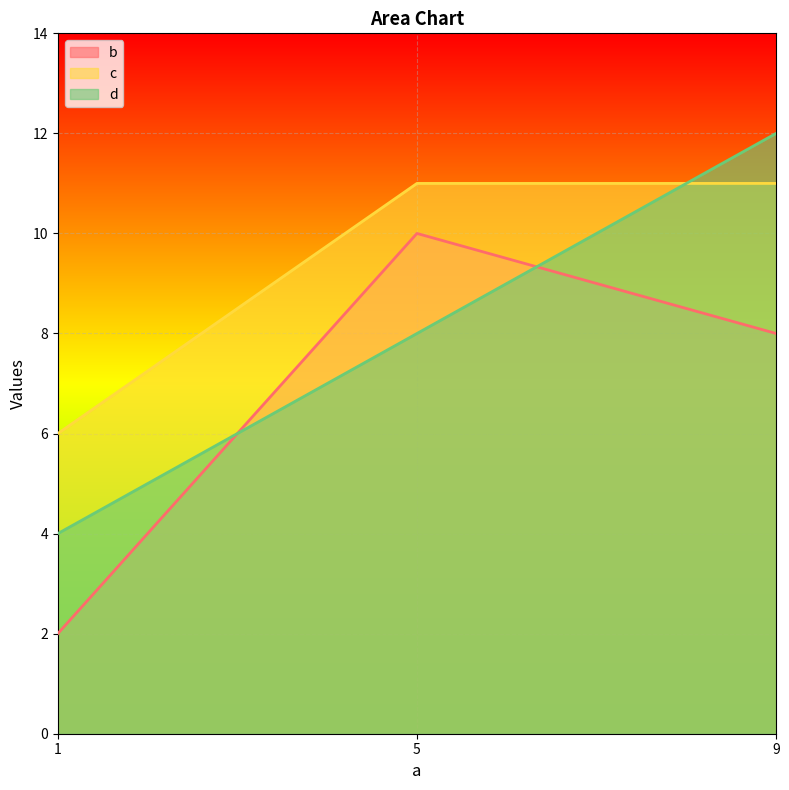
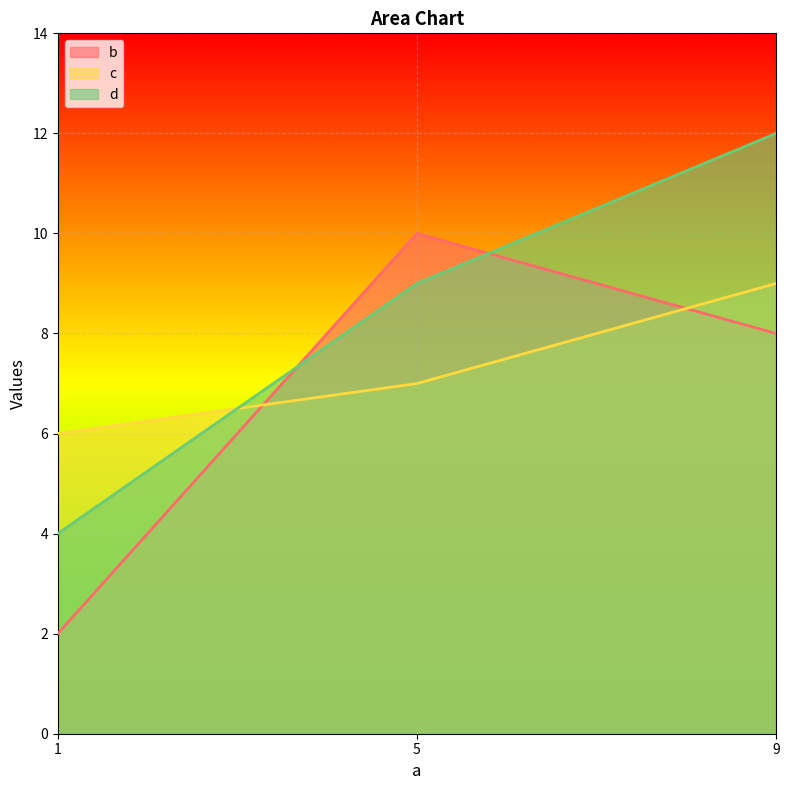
  {
    "b": {
      "1": 2,
      "5": 10,
      "9": 8
    },
    "c": {
      "1": 6,
-     "5": 11,
-     "9": 11
+     "5": 7,
+     "9": 9
    },
    "d": {
      "1": 4,
-     "5": 8,
+     "5": 9,
      "9": 12
    }
  }
